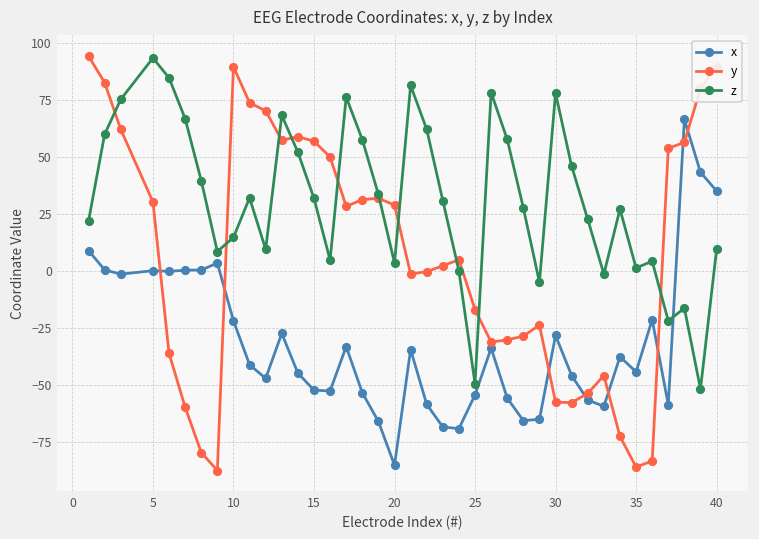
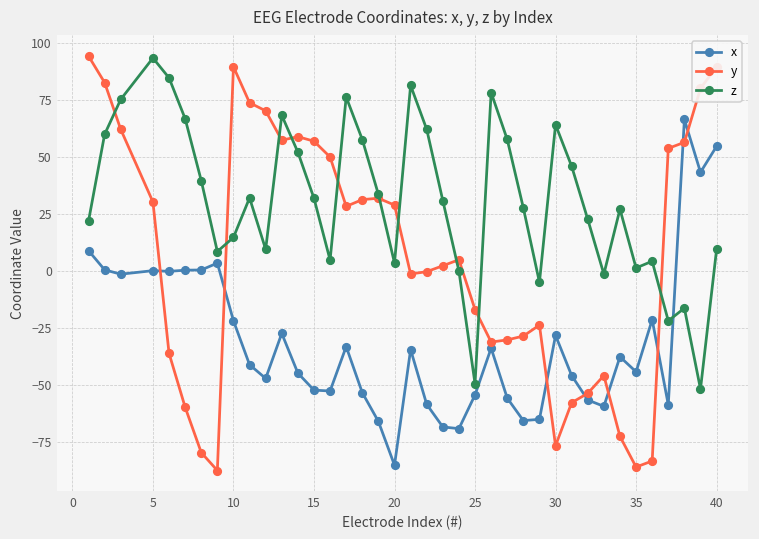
  {
    "x": {
      "5": 0,
      "10": -22,
      "15": -52,
      "20": -85,
      "25": -54,
      "30": -28,
      "35": -44,
-     "40": 35
+     "40": 55
    },
    "y": {
      "5": 30,
      "10": 90,
      "15": 57,
      "20": 29,
      "25": -17,
-     "30": -57,
+     "30": -77,
      "35": -86
    },
    "z": {
      "5": 94,
      "10": 15,
      "15": 32,
      "20": 4,
      "25": -49,
-     "30": 78,
+     "30": 64,
      "35": 1,
      "40": 10
    }
  }
